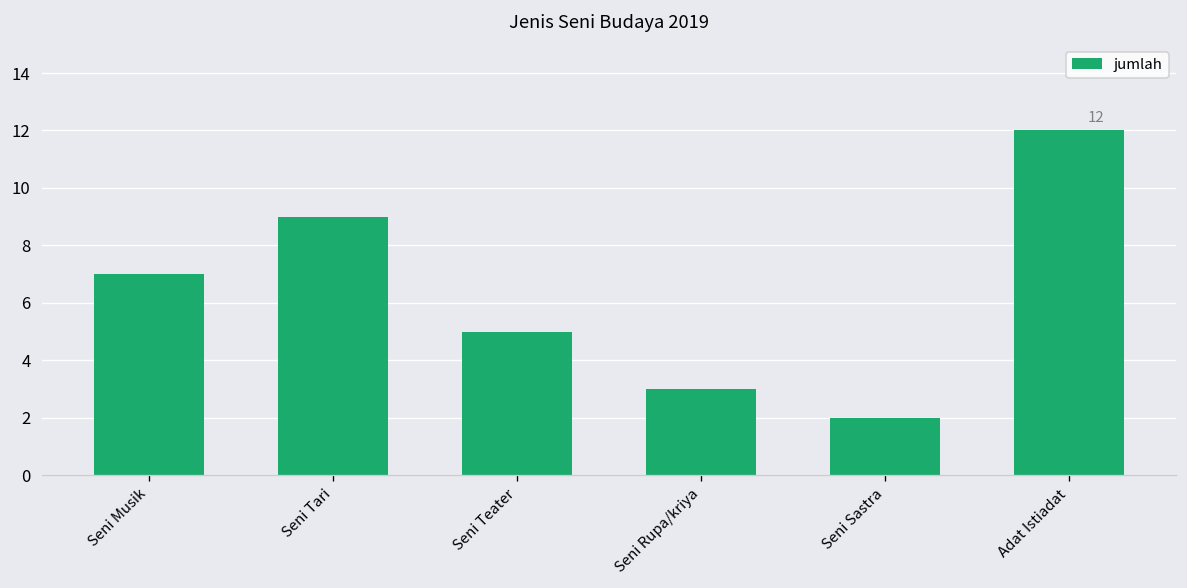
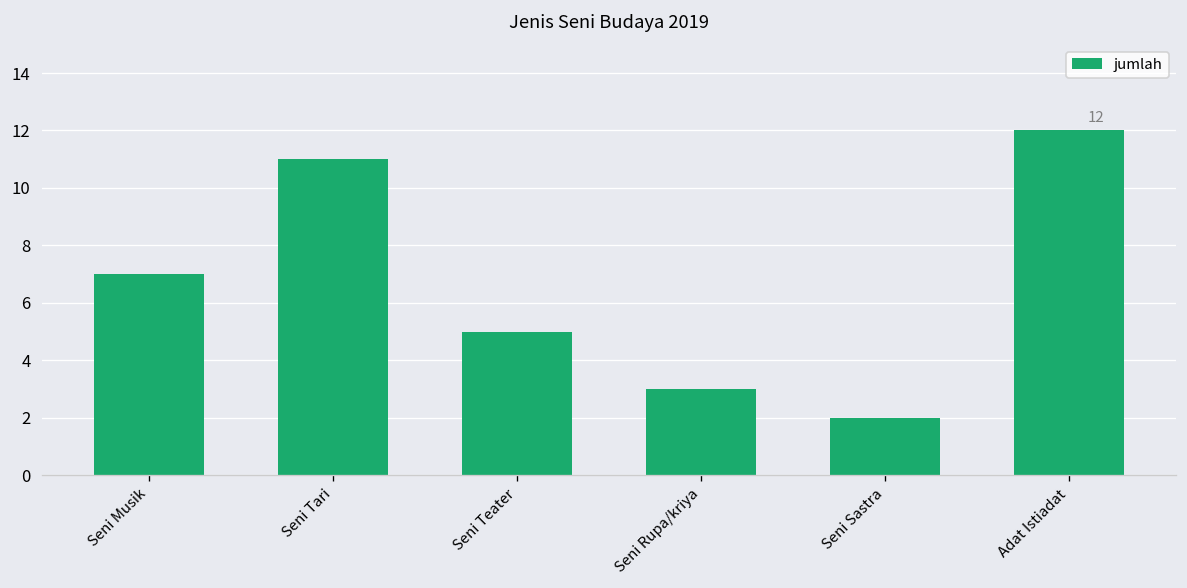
  {
    "Seni Musik": 7,
-   "Seni Tari": 9,
+   "Seni Tari": 11,
    "Seni Teater": 5,
    "Seni Rupa/kriya": 3,
    "Seni Sastra": 2
  }
